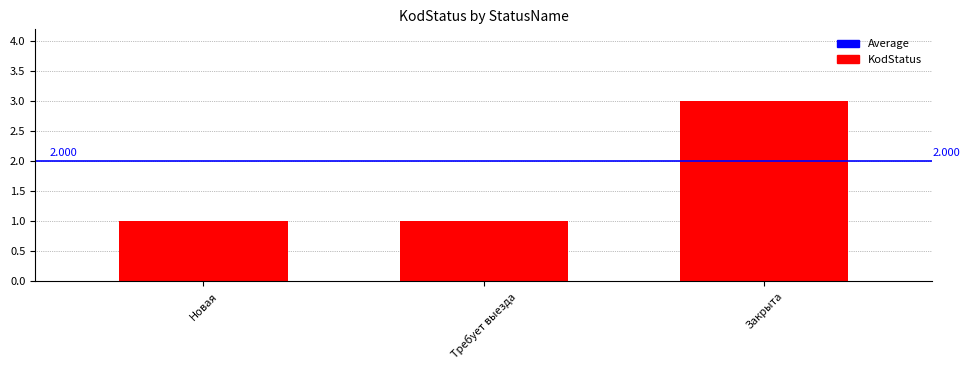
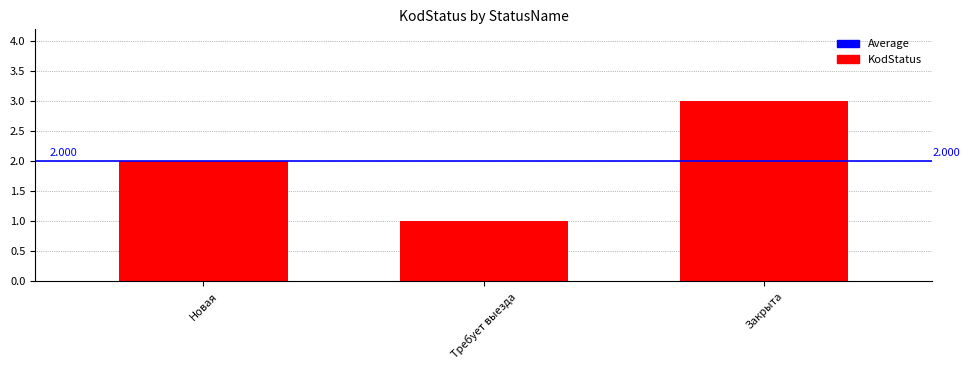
  {
-   "Новая": 1,
+   "Новая": 2,
    "Требует выезда": 1,
    "Закрыта": 3
  }
